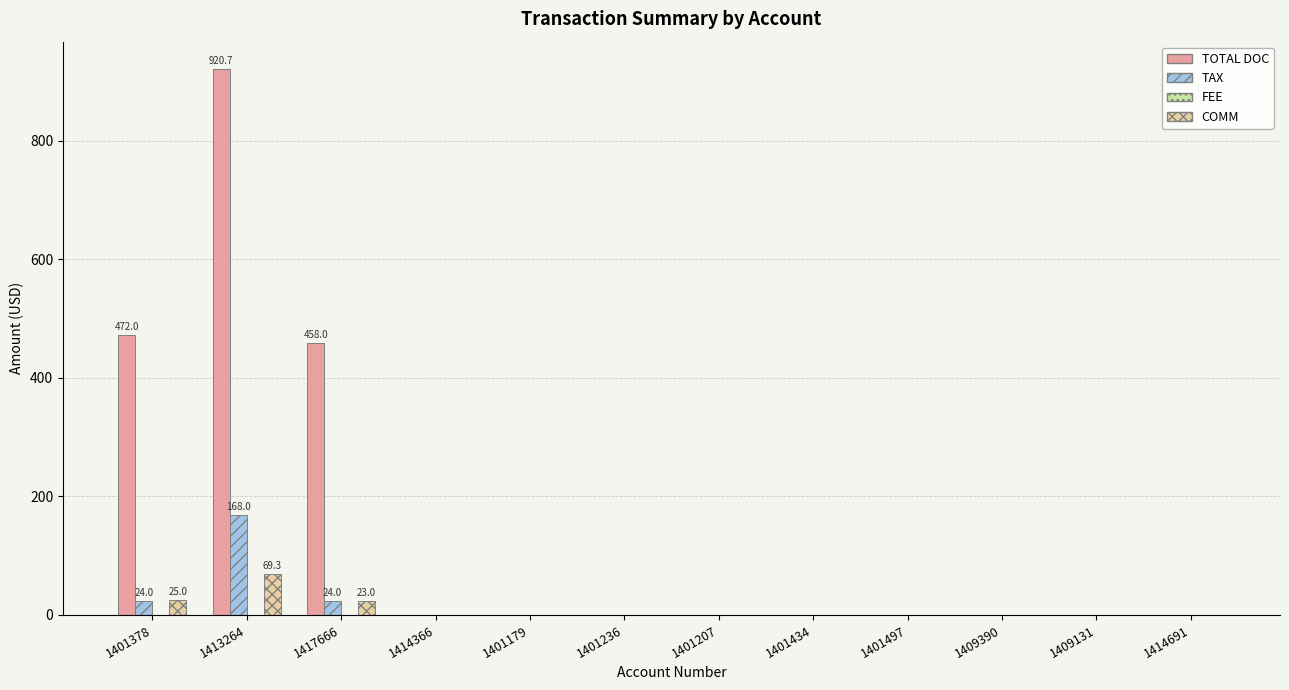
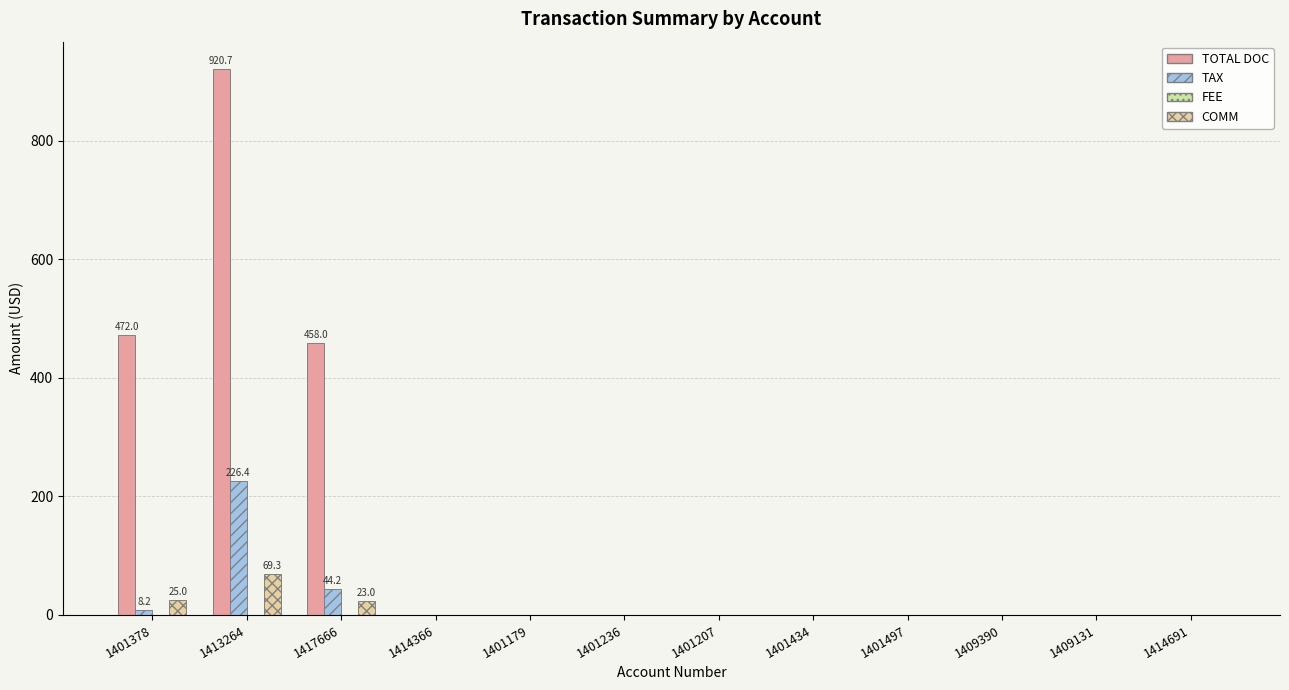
  {
    "TAX": {
-     "1401378": 24.0,
-     "1413264": 168.0,
-     "1417666": 24.0
+     "1401378": 8.2,
+     "1413264": 226.4,
+     "1417666": 44.2
    }
  }
